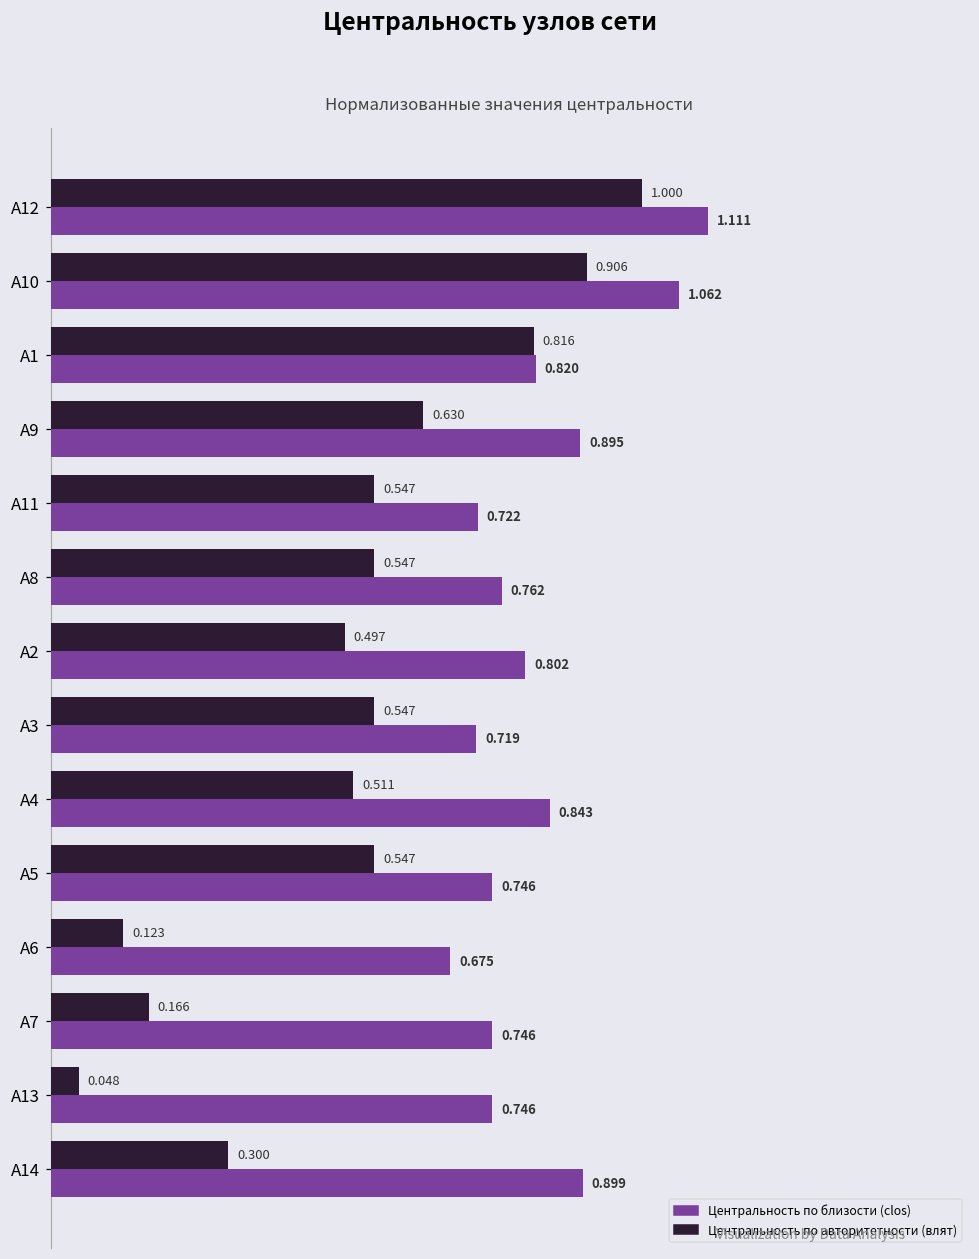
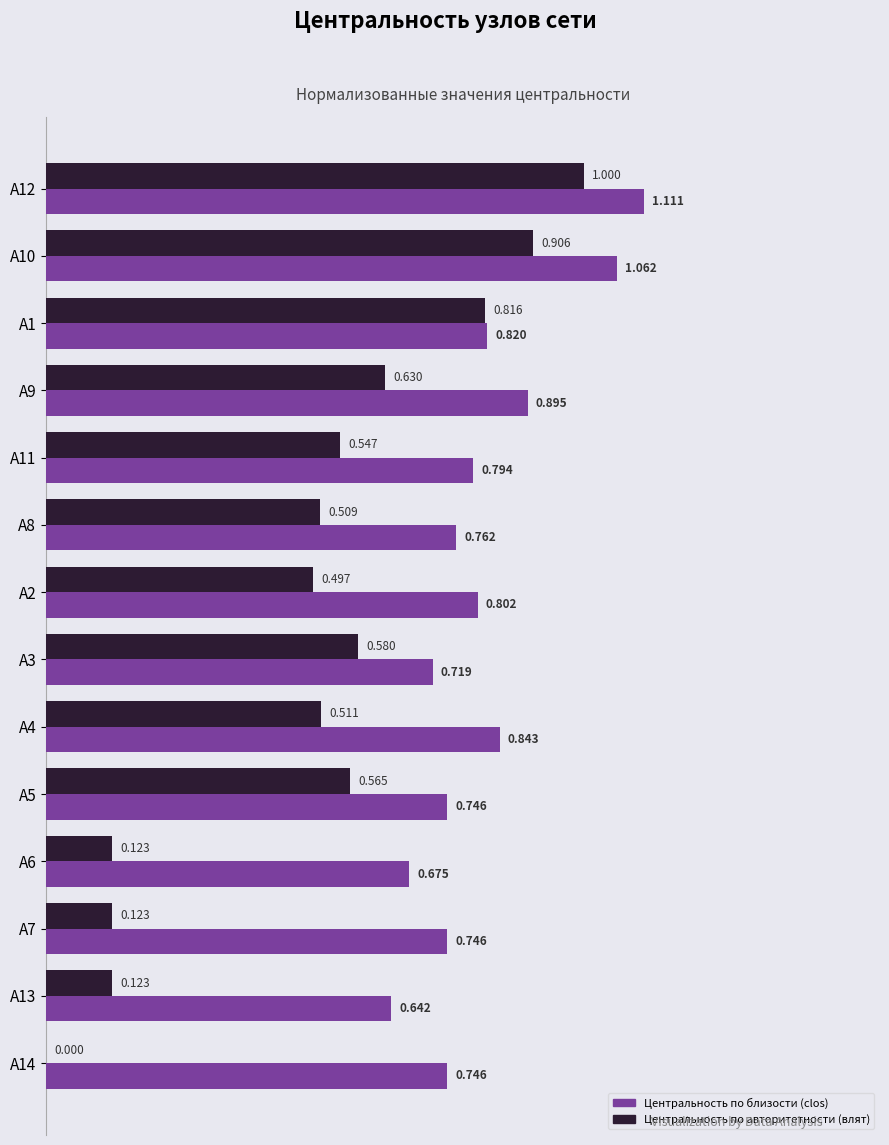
  {
    "Центральность по близости (clos)": {
      "A12": 1.111,
      "A10": 1.062,
      "A1": 0.820,
      "A9": 0.895,
-     "A11": 0.722,
+     "A11": 0.794,
      "A8": 0.762,
      "A2": 0.802,
      "A3": 0.719,
      "A4": 0.843,
      "A5": 0.746,
      "A6": 0.675,
      "A7": 0.746,
-     "A13": 0.746,
-     "A14": 0.899
+     "A13": 0.642,
+     "A14": 0.746
    },
    "Центральность по авторитетности (влят)": {
      "A12": 1.000,
      "A10": 0.906,
      "A1": 0.816,
      "A9": 0.630,
      "A11": 0.547,
-     "A8": 0.547,
+     "A8": 0.509,
      "A2": 0.497,
-     "A3": 0.547,
+     "A3": 0.580,
      "A4": 0.511,
-     "A5": 0.547,
+     "A5": 0.565,
      "A6": 0.123,
-     "A7": 0.166,
-     "A13": 0.048,
-     "A14": 0.300
+     "A7": 0.123,
+     "A13": 0.123,
+     "A14": 0.000
    }
  }
